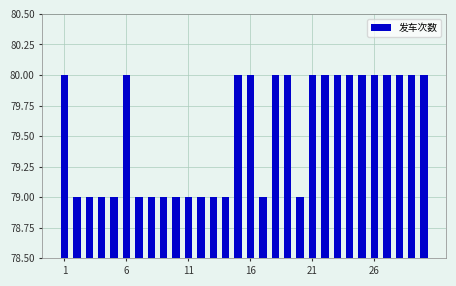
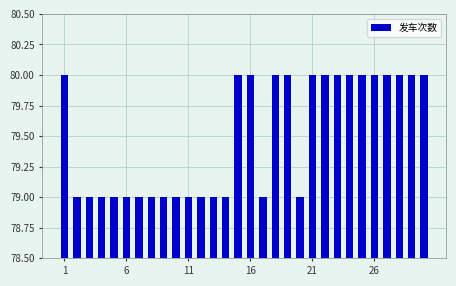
  {
    "1": 80,
-   "6": 80,
+   "6": 79,
    "11": 79,
    "16": 80,
    "21": 80,
    "26": 80
  }
